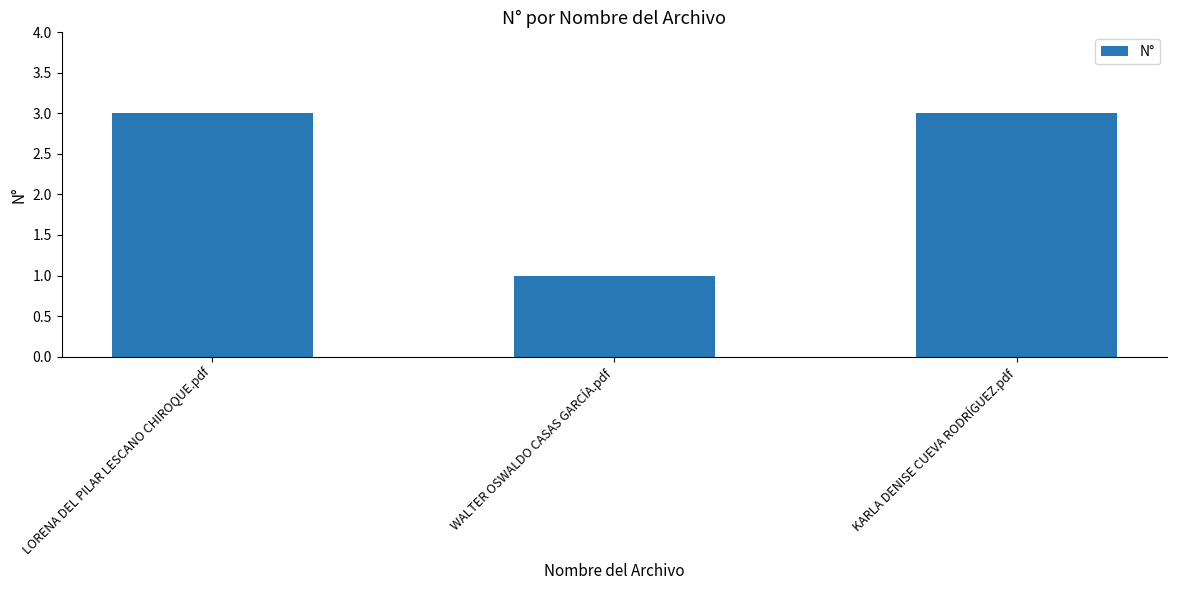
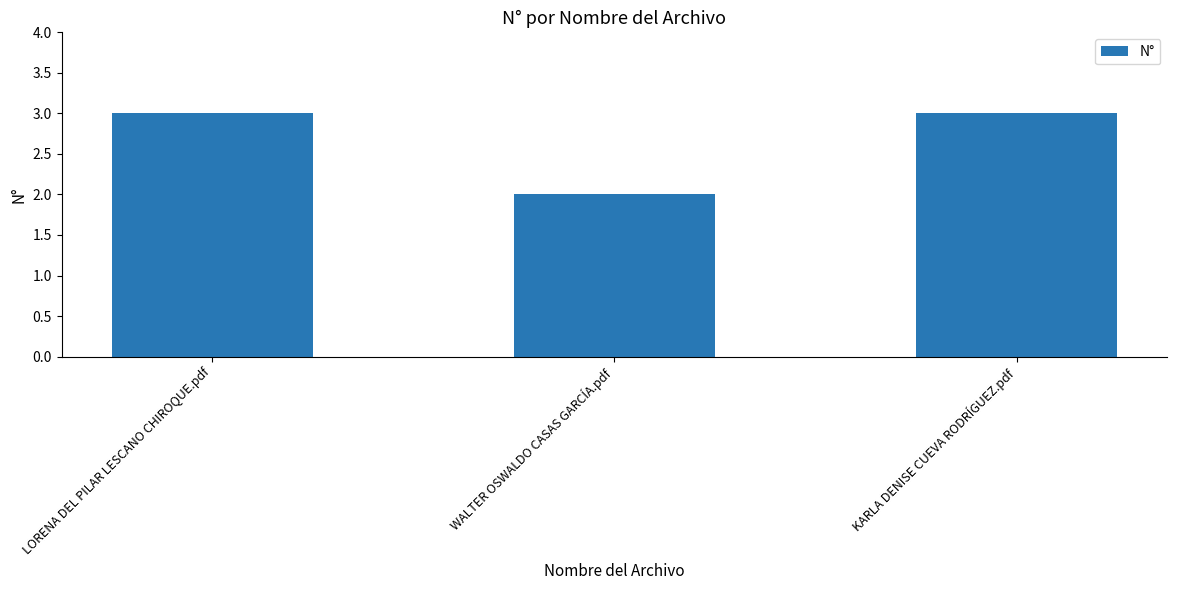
  {
    "LORENA DEL PILAR LESCANO CHIROQUE.pdf": 3,
-   "WALTER OSWALDO CASAS GARCÍA.pdf": 1,
+   "WALTER OSWALDO CASAS GARCÍA.pdf": 2,
    "KARLA DENISE CUEVA RODRÍGUEZ.pdf": 3
  }
